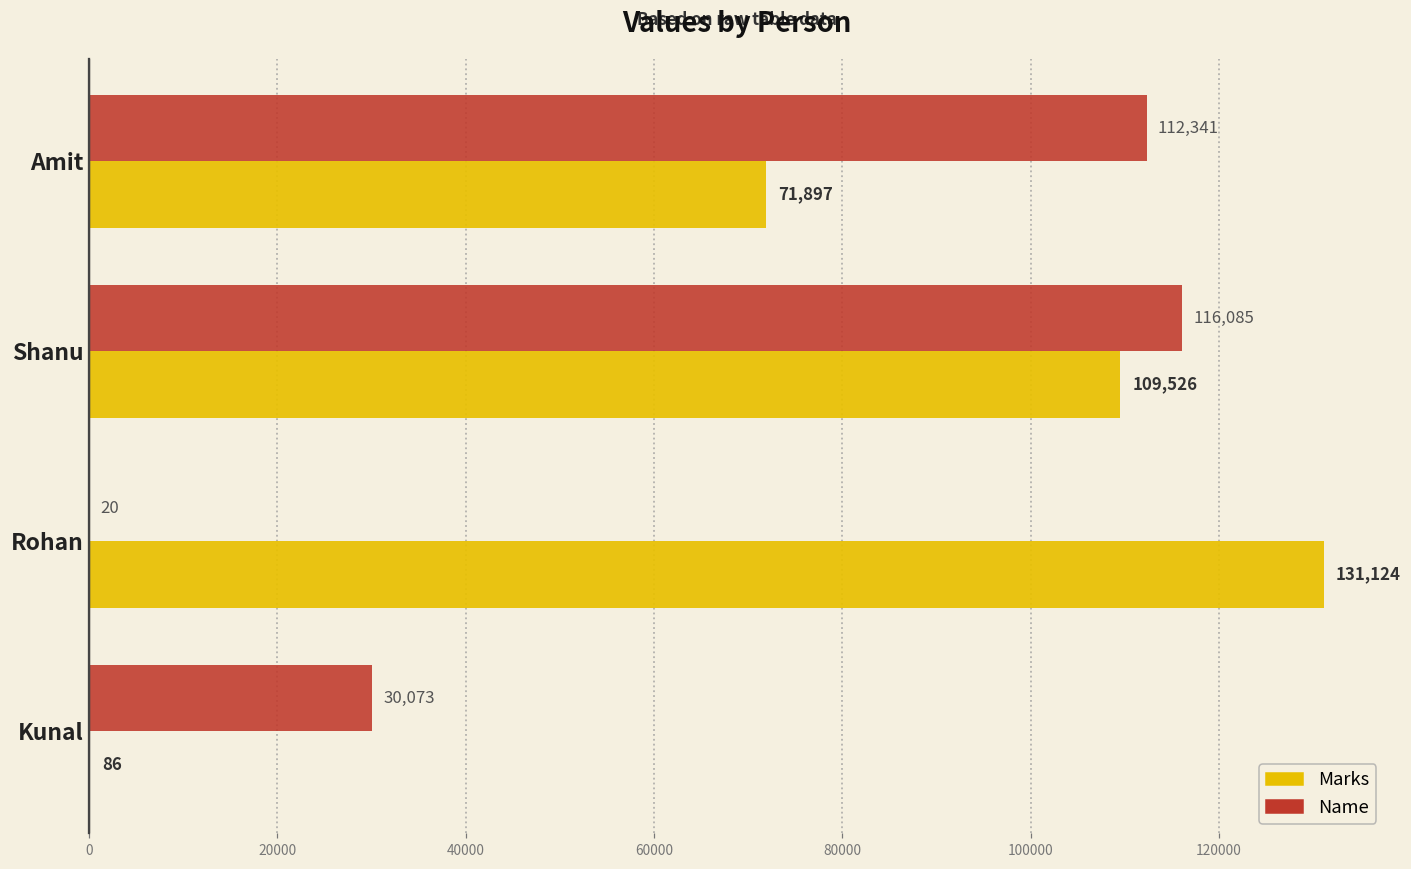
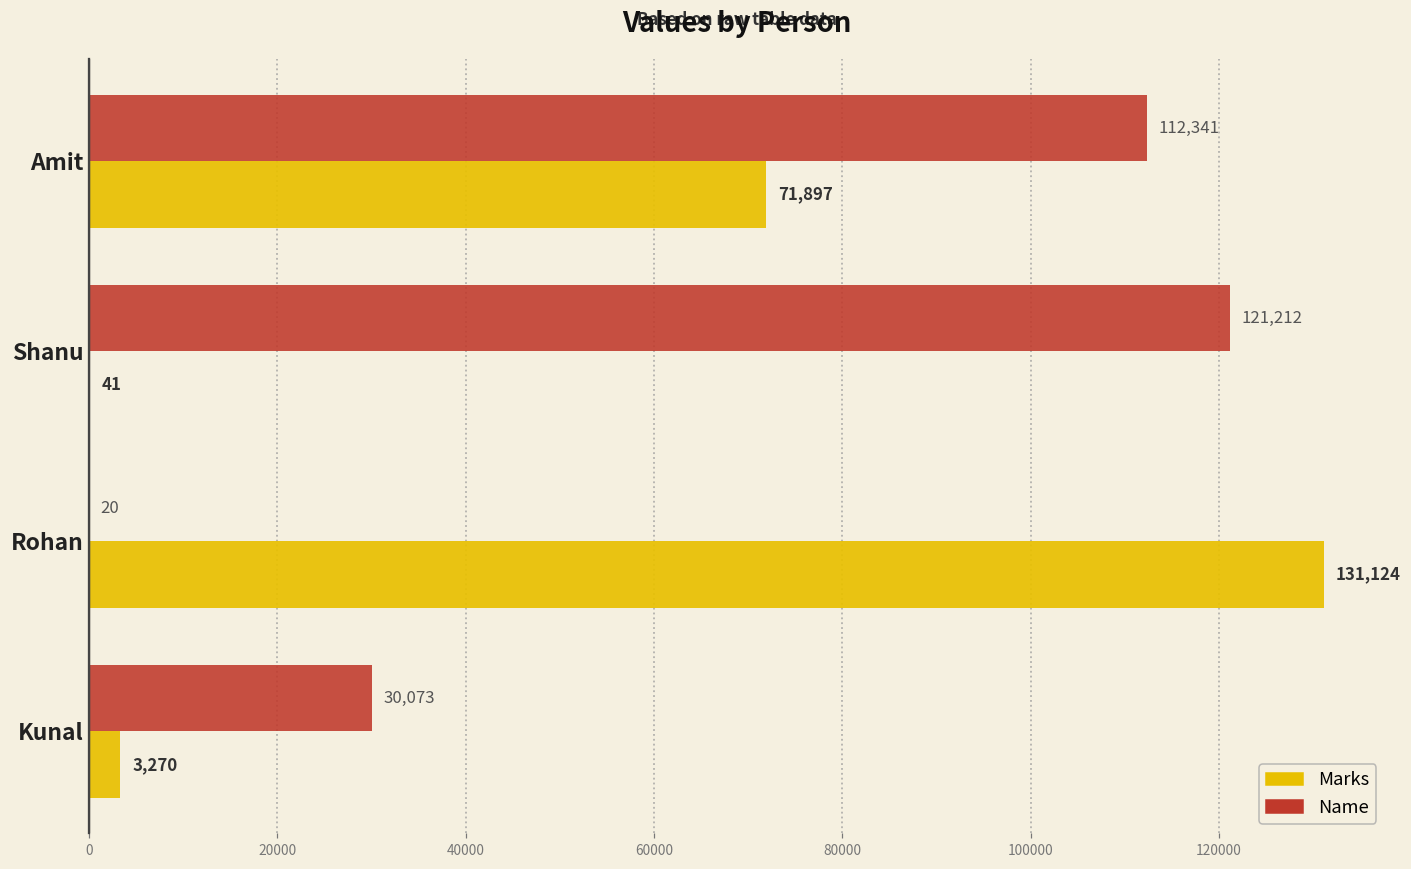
  {
    "Marks": {
      "Amit": "71,897",
-     "Shanu": "109,526",
+     "Shanu": "41",
      "Rohan": "131,124",
-     "Kunal": "86"
+     "Kunal": "3,270"
    },
    "Name": {
      "Amit": "112,341",
-     "Shanu": "116,085",
+     "Shanu": "121,212",
      "Rohan": "20",
      "Kunal": "30,073"
    }
  }
